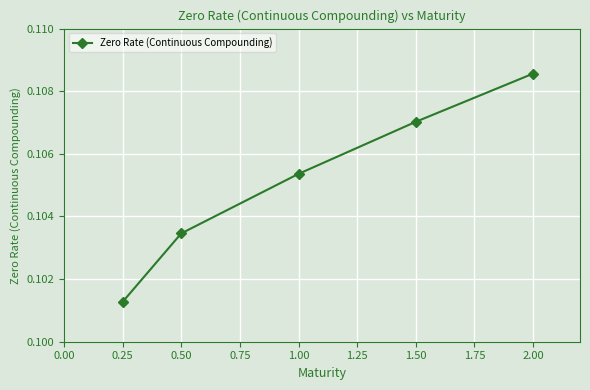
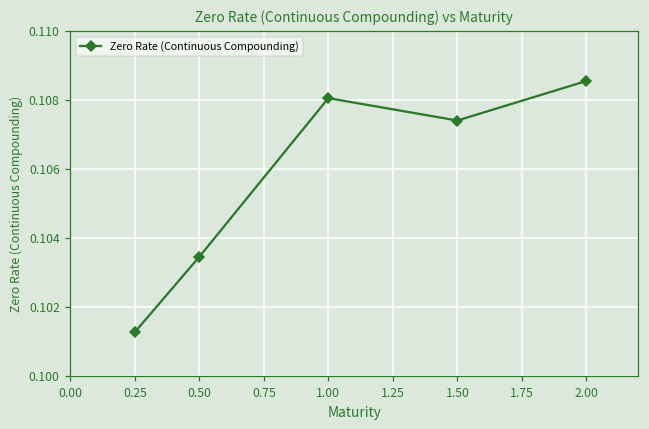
  {
    "0.25": 0.1013,
    "0.50": 0.1035,
-   "1.00": 0.1054,
-   "1.50": 0.1070,
+   "1.00": 0.1081,
+   "1.50": 0.1074,
    "2.00": 0.1086
  }
